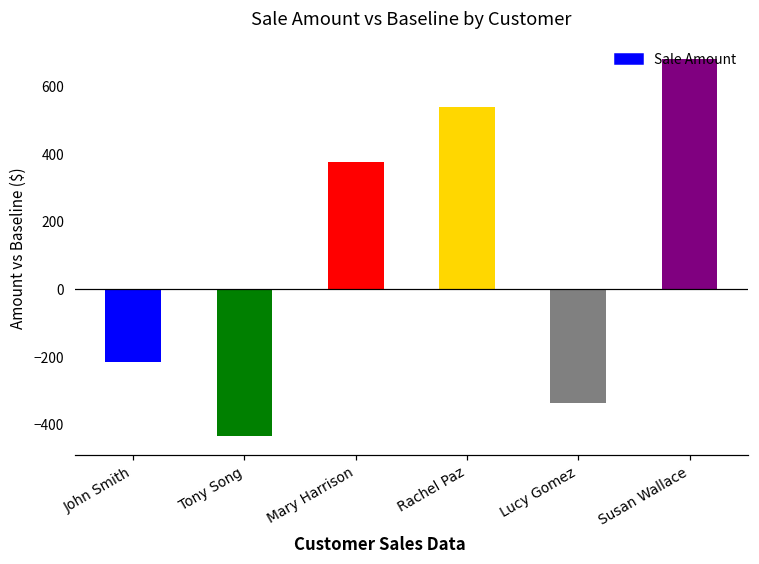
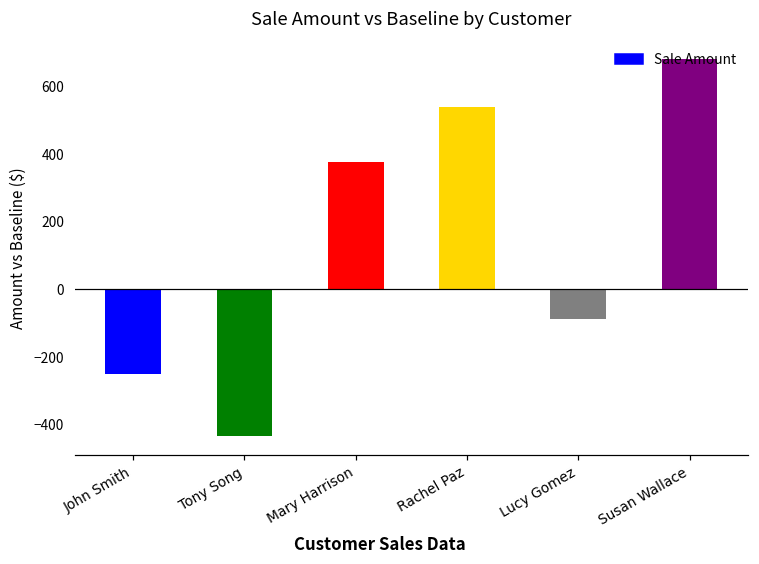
  {
-   "John Smith": -220,
+   "John Smith": -250,
    "Tony Song": -430,
    "Mary Harrison": 380,
    "Rachel Paz": 540,
-   "Lucy Gomez": -340,
+   "Lucy Gomez": -90,
    "Susan Wallace": 680
  }
